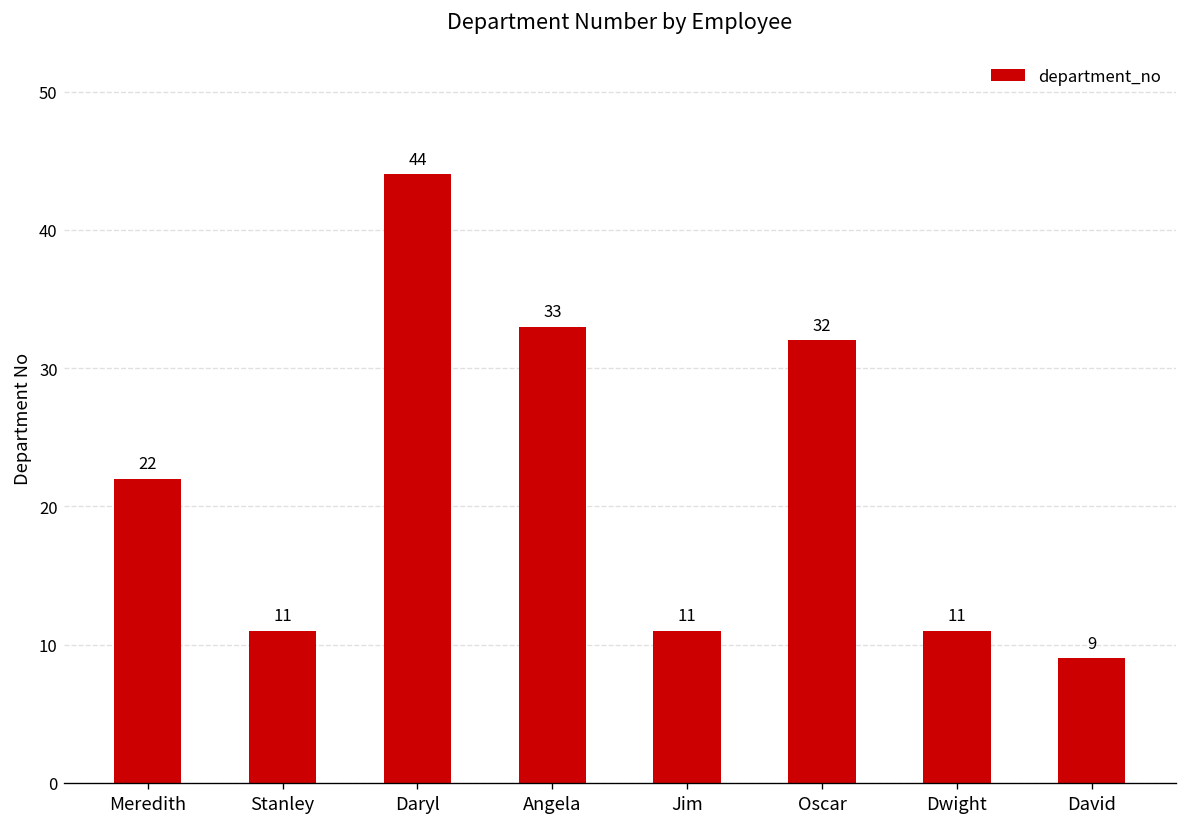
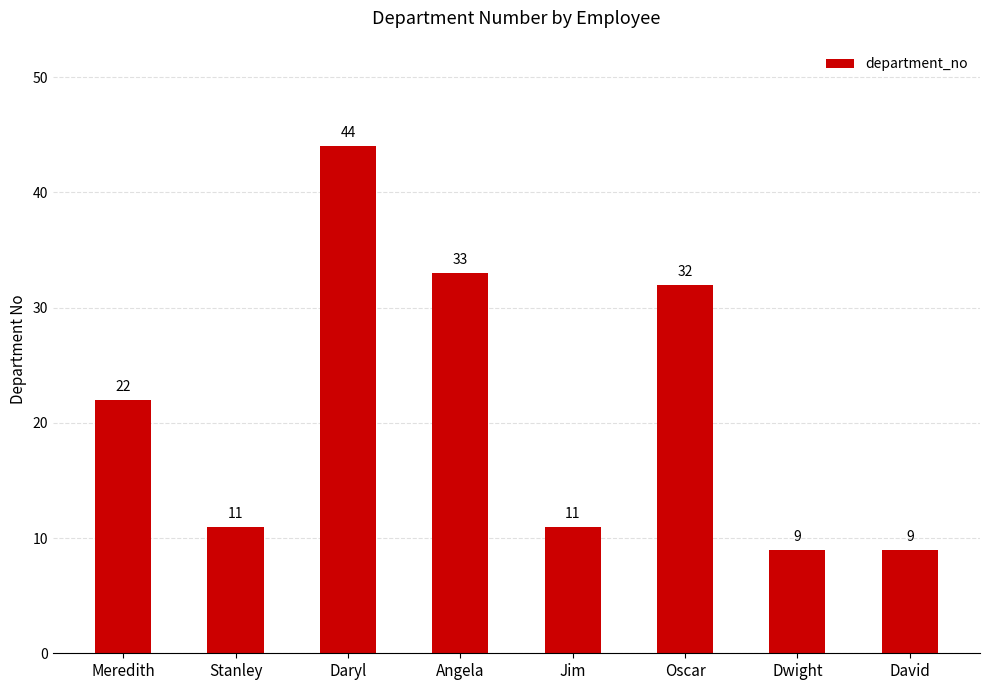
  {
    "Meredith": 22,
    "Stanley": 11,
    "Daryl": 44,
    "Angela": 33,
    "Jim": 11,
    "Oscar": 32,
-   "Dwight": 11,
+   "Dwight": 9,
    "David": 9
  }
